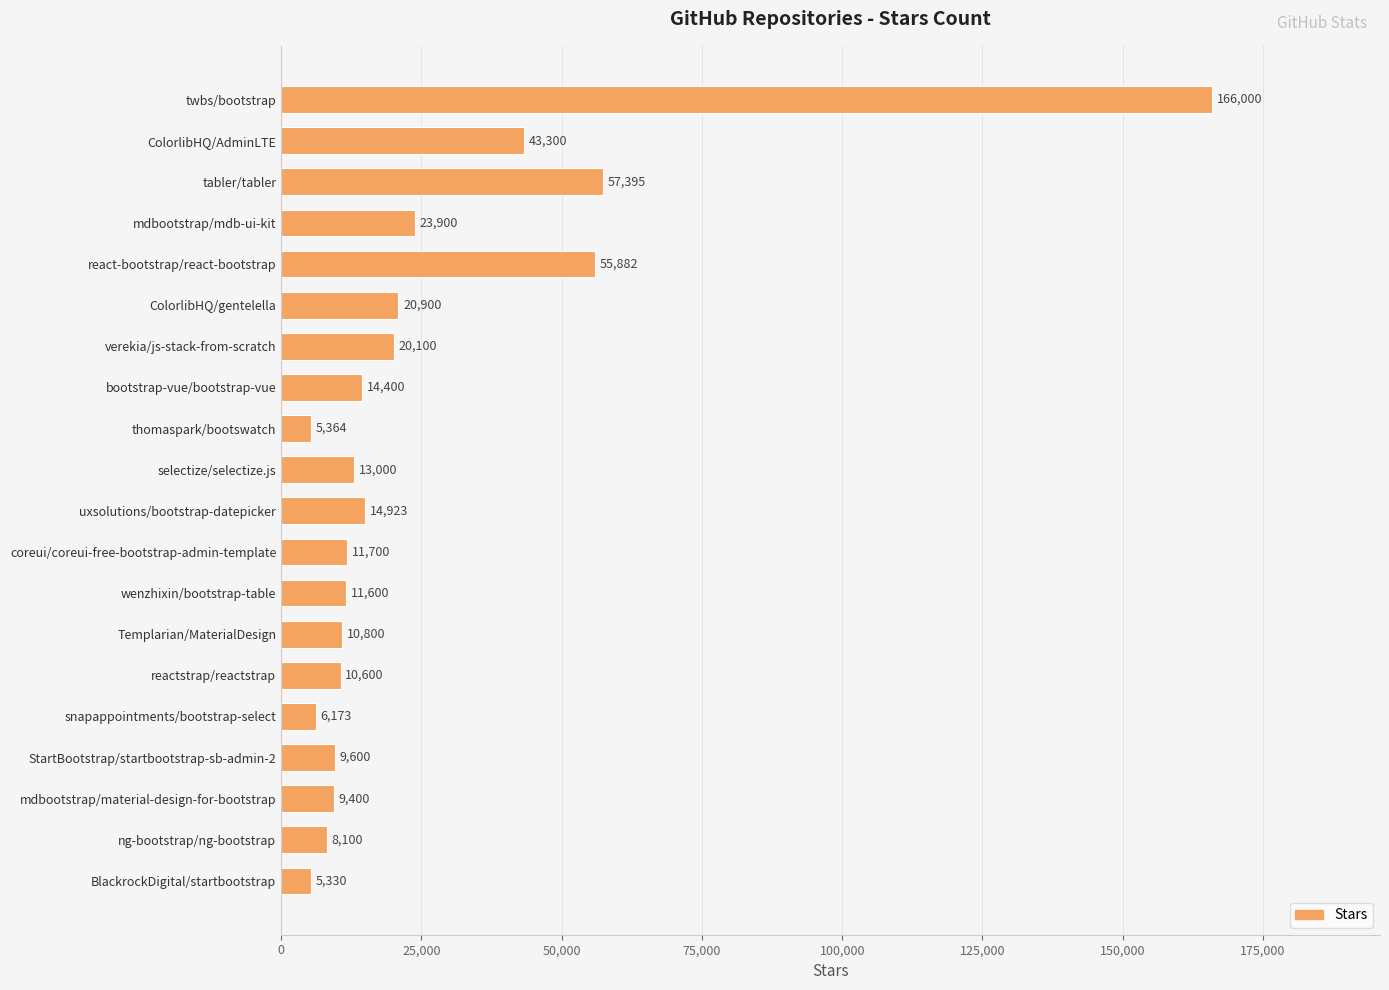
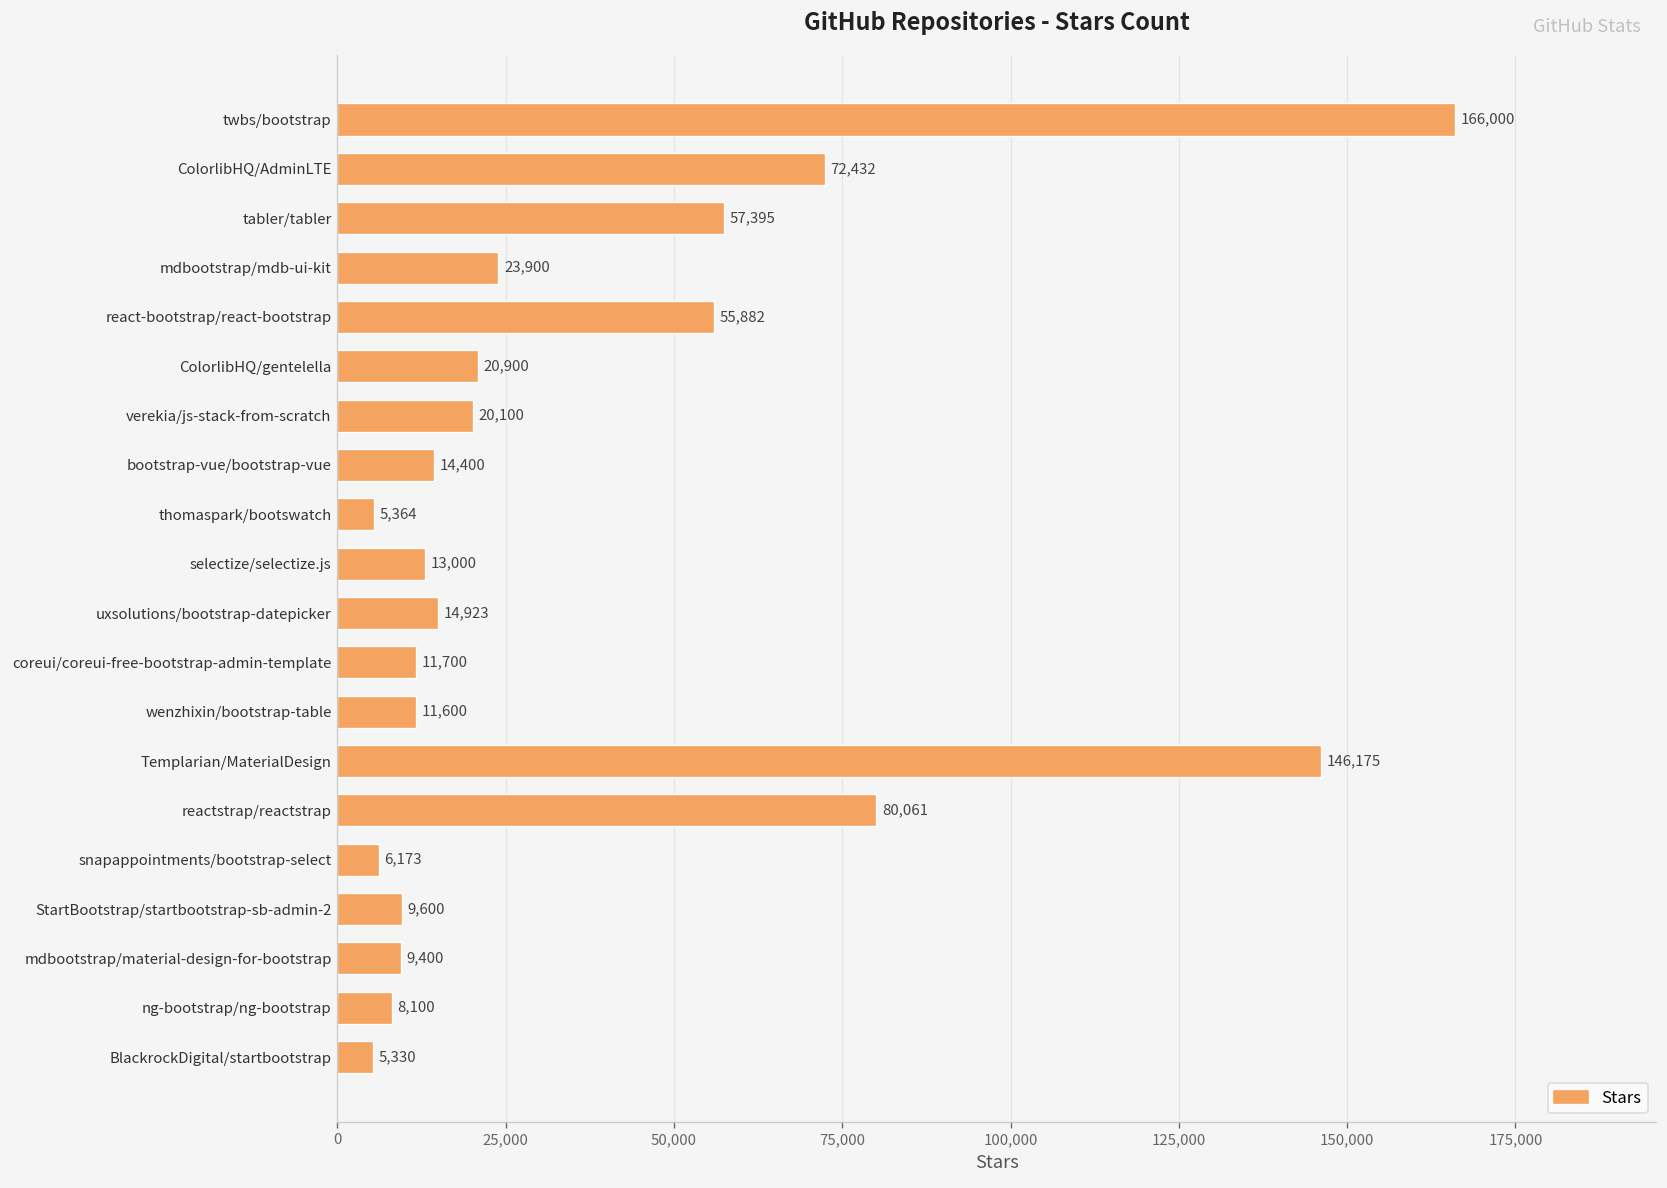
  {
    "twbs/bootstrap": "166,000",
-   "ColorlibHQ/AdminLTE": "43,300",
+   "ColorlibHQ/AdminLTE": "72,432",
    "tabler/tabler": "57,395",
    "mdbootstrap/mdb-ui-kit": "23,900",
    "react-bootstrap/react-bootstrap": "55,882",
    "ColorlibHQ/gentelella": "20,900",
    "verekia/js-stack-from-scratch": "20,100",
    "bootstrap-vue/bootstrap-vue": "14,400",
    "thomaspark/bootswatch": "5,364",
    "selectize/selectize.js": "13,000",
    "uxsolutions/bootstrap-datepicker": "14,923",
    "coreui/coreui-free-bootstrap-admin-template": "11,700",
    "wenzhixin/bootstrap-table": "11,600",
-   "Templarian/MaterialDesign": "10,800",
-   "reactstrap/reactstrap": "10,600",
+   "Templarian/MaterialDesign": "146,175",
+   "reactstrap/reactstrap": "80,061",
    "snapappointments/bootstrap-select": "6,173",
    "StartBootstrap/startbootstrap-sb-admin-2": "9,600",
    "mdbootstrap/material-design-for-bootstrap": "9,400",
    "ng-bootstrap/ng-bootstrap": "8,100",
    "BlackrockDigital/startbootstrap": "5,330"
  }
